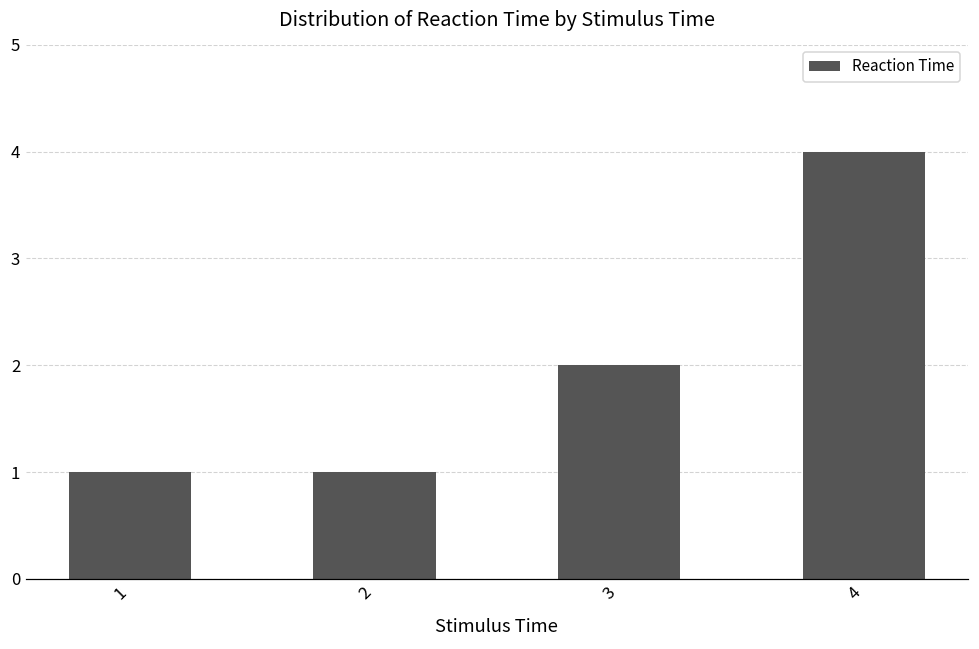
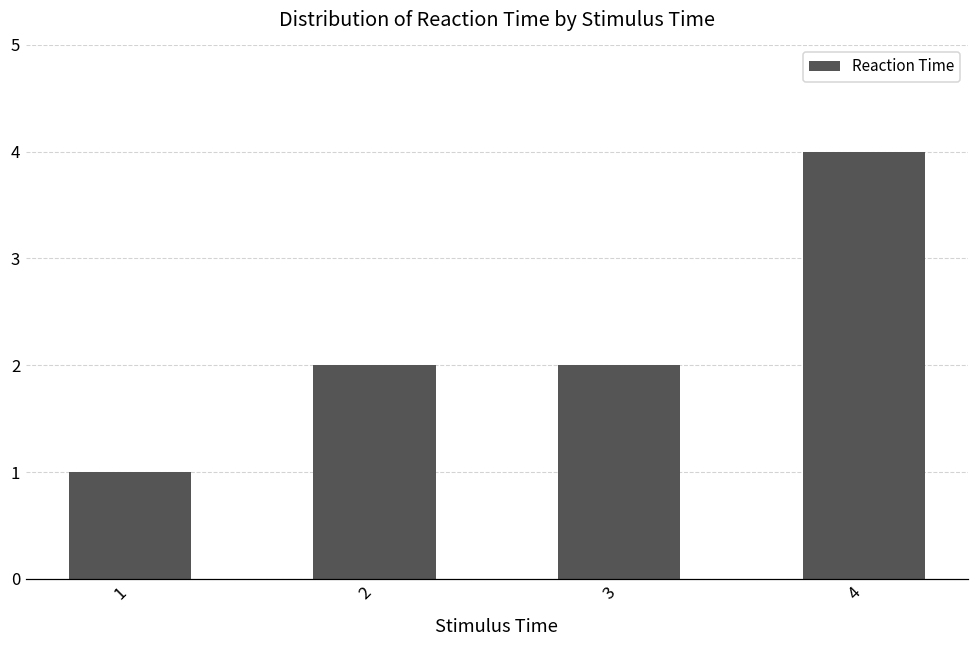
  {
    "1": 1,
-   "2": 1,
+   "2": 2,
    "3": 2,
    "4": 4
  }
